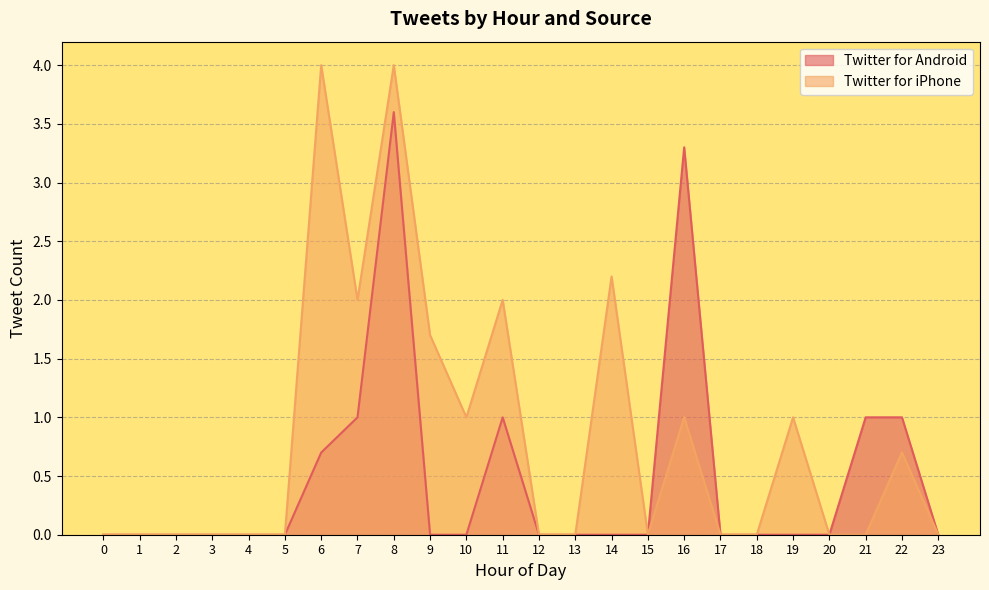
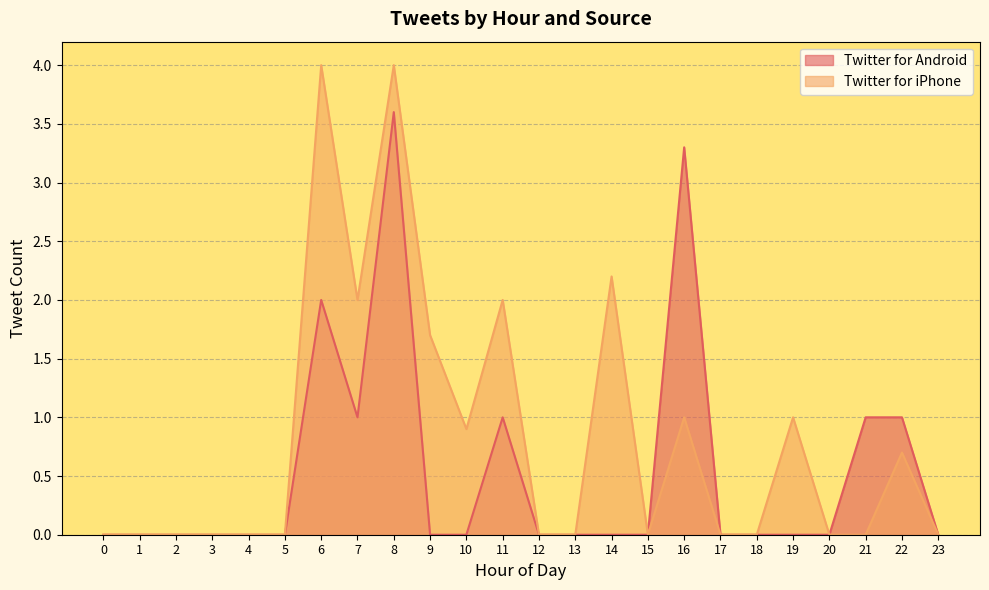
  {
    "Twitter for Android": {
-     "6": 0.7,
+     "6": 2.0,
      "7": 1.0,
      "8": 3.6,
      "9": 0.0,
      "10": 0.0,
      "11": 1.0,
      "14": 0.0,
      "16": 3.3,
      "19": 0.0,
      "21": 1.0,
      "22": 1.0
    },
    "Twitter for iPhone": {
      "6": 4.0,
      "7": 2.0,
      "8": 4.0,
      "9": 1.7,
-     "10": 1.0,
+     "10": 0.9,
      "11": 2.0,
      "14": 2.2,
      "16": 1.0,
      "19": 1.0,
      "21": 0.0,
      "22": 0.7
    }
  }
